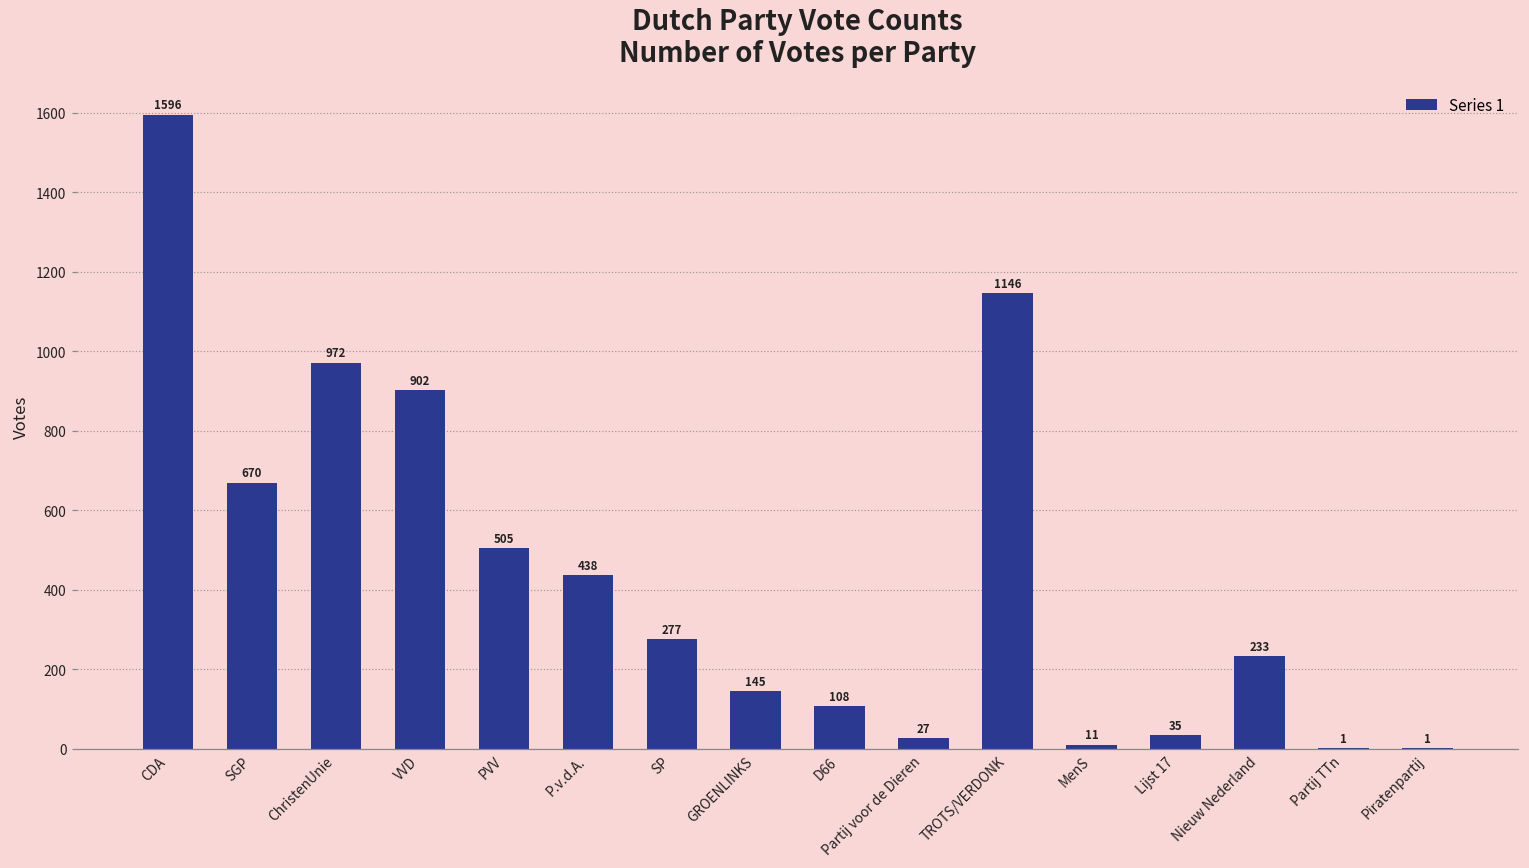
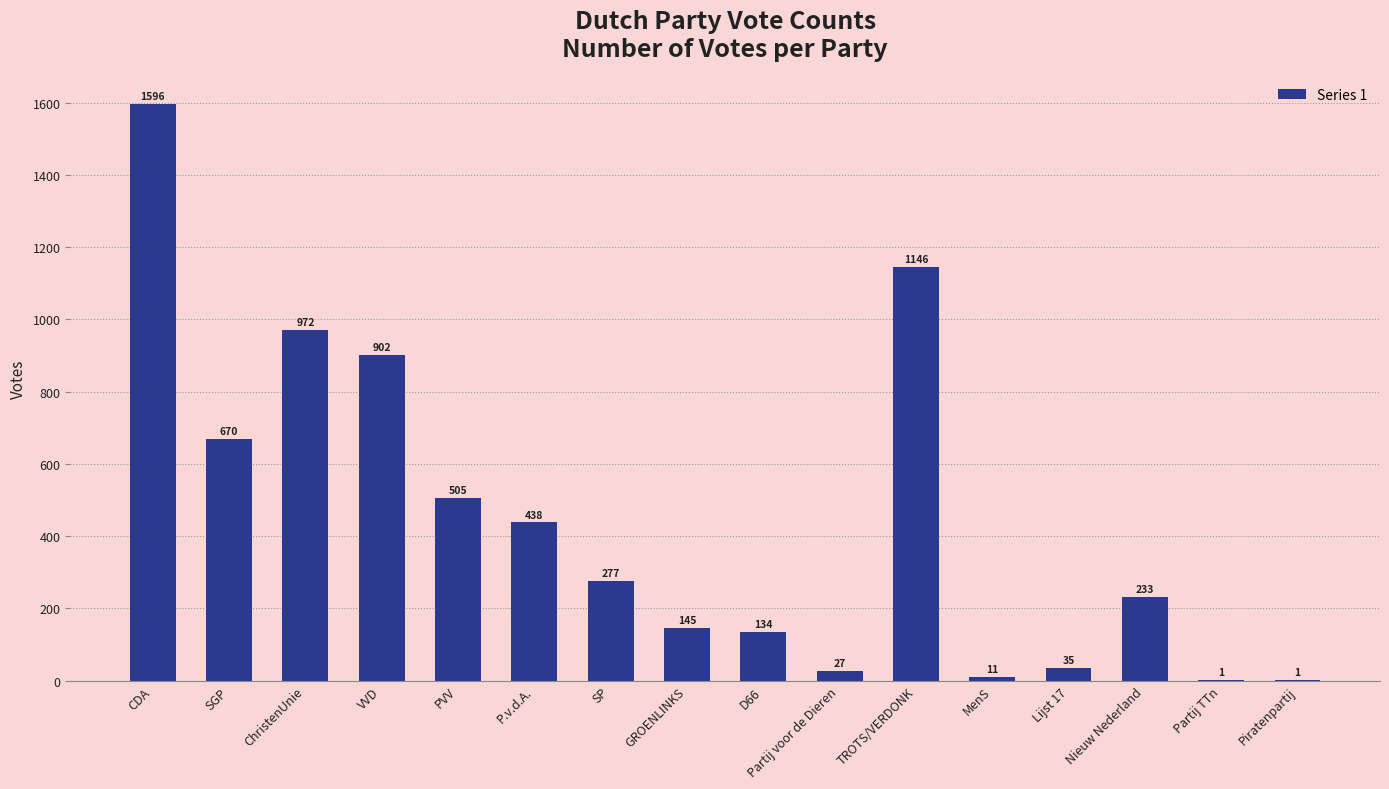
  {
    "CDA": 1596,
    "SGP": 670,
    "ChristenUnie": 972,
    "VVD": 902,
    "PVV": 505,
    "P.v.d.A.": 438,
    "SP": 277,
    "GROENLINKS": 145,
-   "D66": 108,
+   "D66": 134,
    "Partij voor de Dieren": 27,
    "TROTS/VERDONK": 1146,
    "MenS": 11,
    "Lijst 17": 35,
    "Nieuw Nederland": 233,
    "Partij TTn": 1,
    "Piratenpartij": 1
  }
